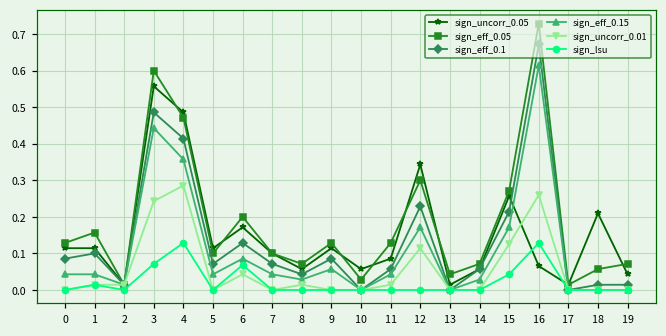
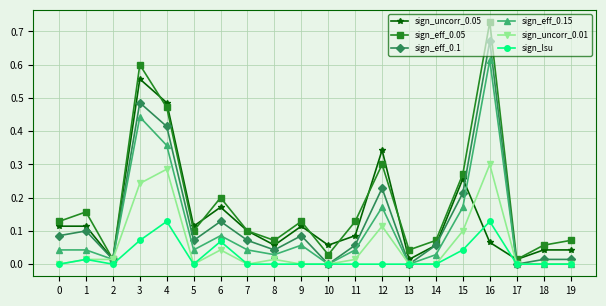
  {
    "sign_uncorr_0.05": {
      "0": 0.11,
      "1": 0.11,
      "3": 0.56,
      "4": 0.49,
      "5": 0.11,
      "6": 0.17,
      "8": 0.06,
      "9": 0.11,
      "10": 0.06,
      "11": 0.09,
      "12": 0.34,
      "13": 0.01,
      "15": 0.26,
      "16": 0.07,
-     "18": 0.21,
+     "18": 0.04,
      "19": 0.04
    },
    "sign_uncorr_0.01": {
      "3": 0.24,
      "4": 0.29,
      "6": 0.04,
      "8": 0.01,
      "11": 0.01,
      "12": 0.11,
-     "15": 0.13,
-     "16": 0.26
+     "15": 0.10,
+     "16": 0.30
    },
    "sign_lsu": {
      "2": 0.00,
      "3": 0.07,
      "4": 0.13,
      "6": 0.07,
      "8": 0.00,
      "11": 0.00,
      "12": 0.00,
      "15": 0.04,
      "16": 0.13
    }
  }
